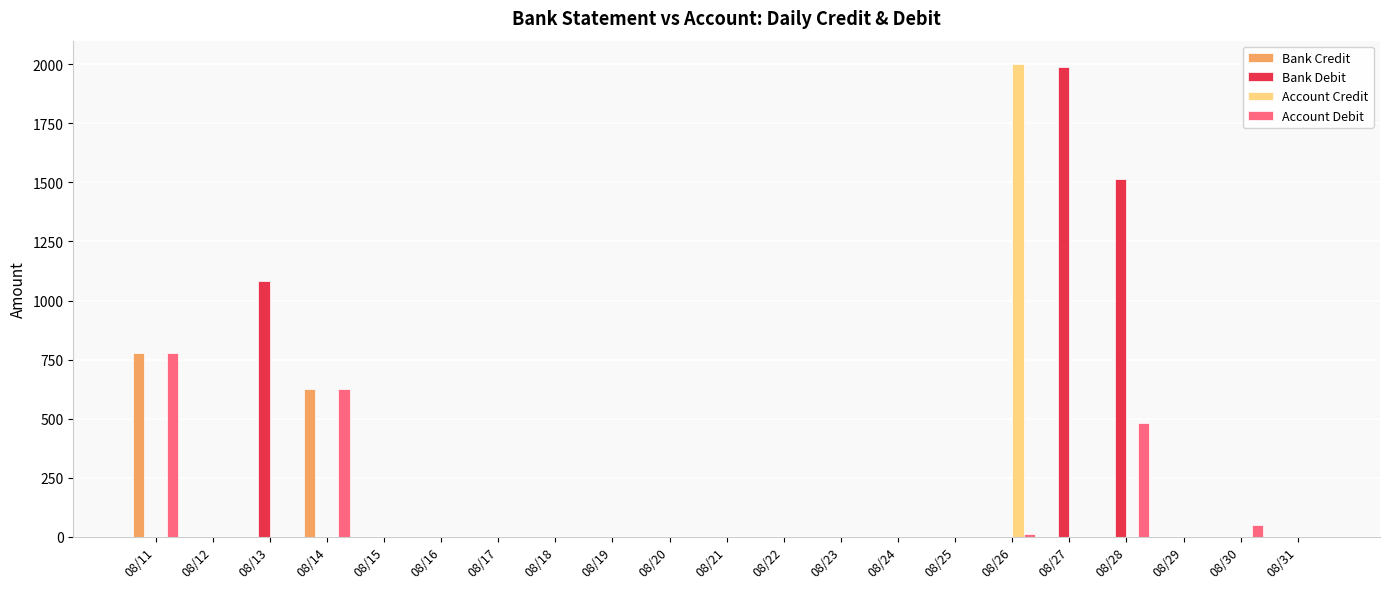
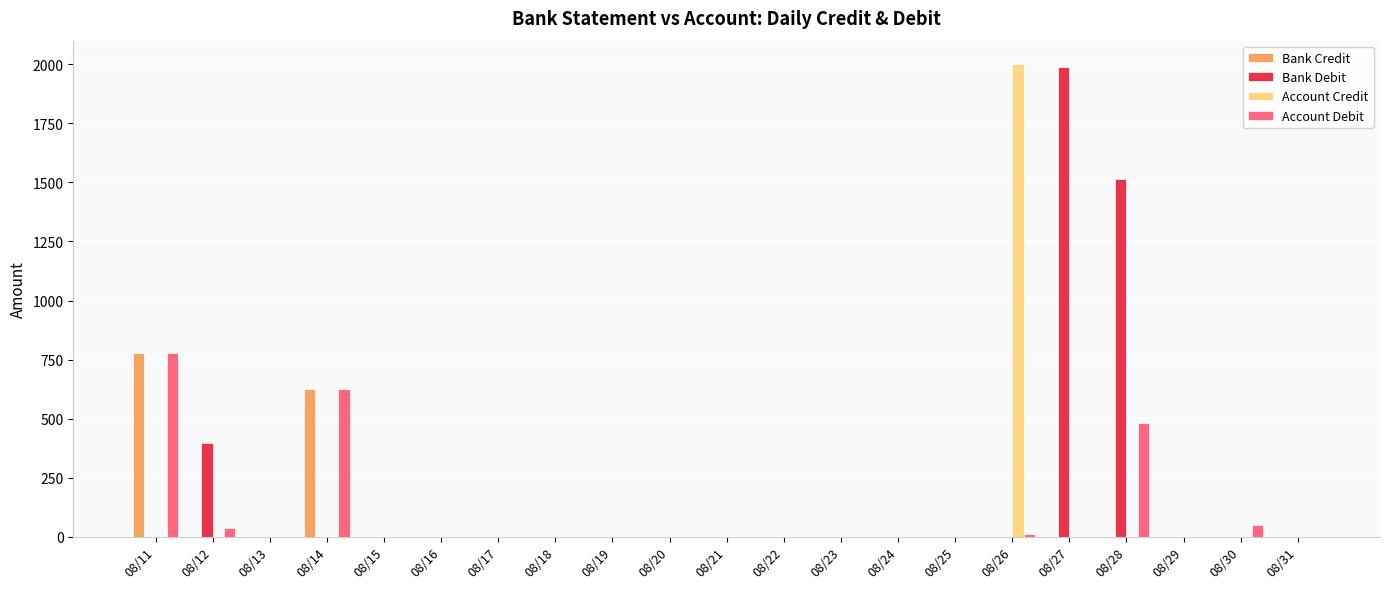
  {
    "Bank Debit": {
      "08/11": 0,
-     "08/12": 0,
-     "08/13": 1080,
+     "08/12": 400,
+     "08/13": 0,
      "08/14": 0,
      "08/15": 0,
      "08/16": 0,
      "08/17": 0,
      "08/18": 0,
      "08/19": 0,
      "08/20": 0,
      "08/22": 0,
      "08/23": 0,
      "08/24": 0,
      "08/25": 0,
      "08/26": 0,
      "08/27": 1990,
      "08/28": 1510,
      "08/29": 0,
      "08/30": 0,
      "08/31": 0
    },
    "Account Debit": {
      "08/11": 780,
-     "08/12": 0,
+     "08/12": 40,
      "08/13": 0,
      "08/14": 620,
      "08/15": 0,
      "08/16": 0,
      "08/17": 0,
      "08/18": 0,
      "08/19": 0,
      "08/20": 0,
      "08/21": 0,
      "08/22": 0,
      "08/23": 0,
      "08/24": 0,
      "08/25": 0,
      "08/27": 0,
      "08/28": 480,
      "08/29": 0,
      "08/30": 50,
      "08/31": 0
    }
  }
